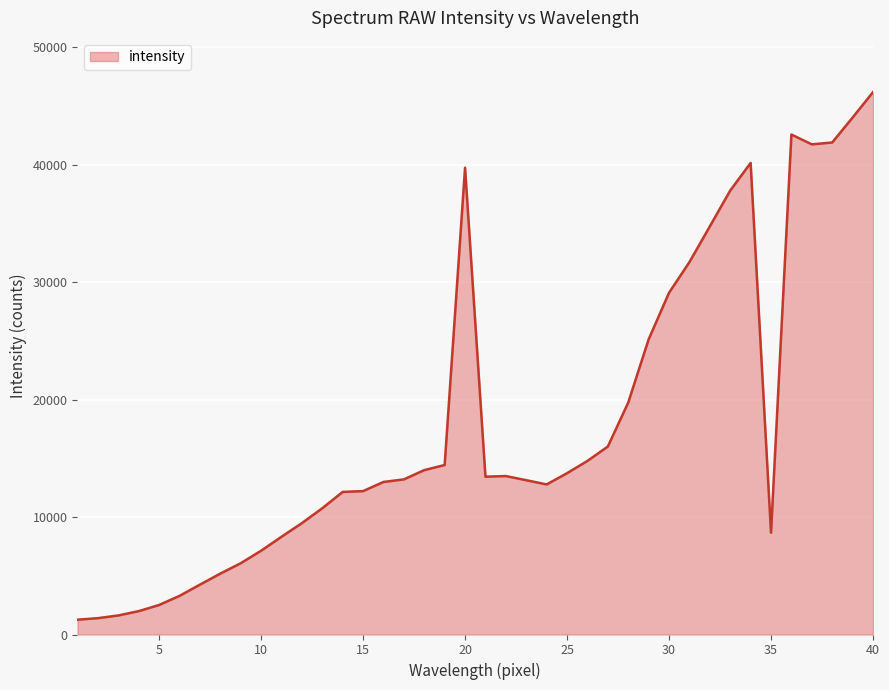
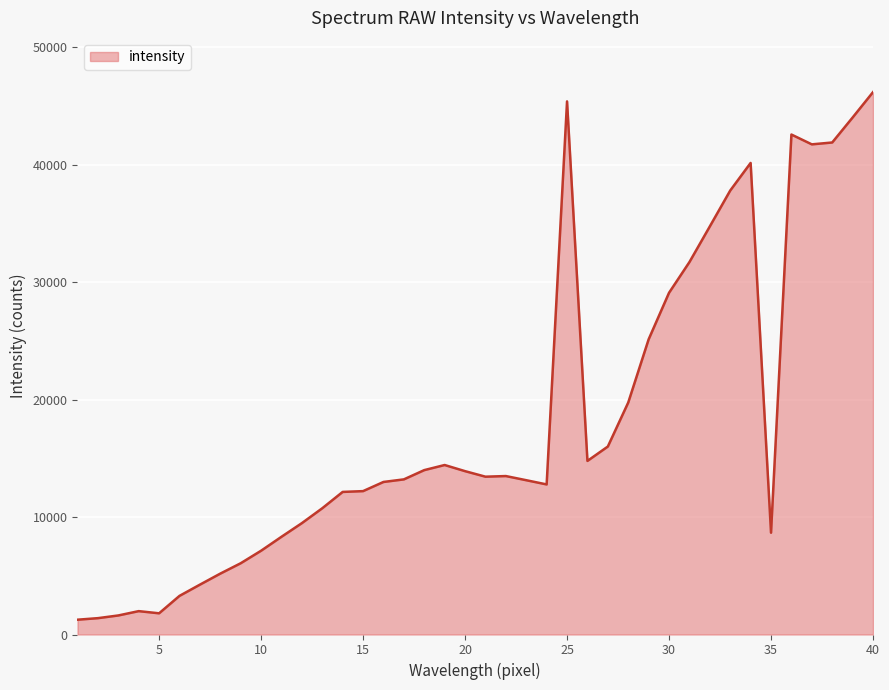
  {
-   "5": 2500,
+   "5": 1800,
    "10": 7100,
    "15": 12200,
-   "20": 39700,
-   "25": 13700,
+   "20": 13900,
+   "25": 45400,
    "30": 29100,
    "35": 8700,
    "40": 46200
  }
